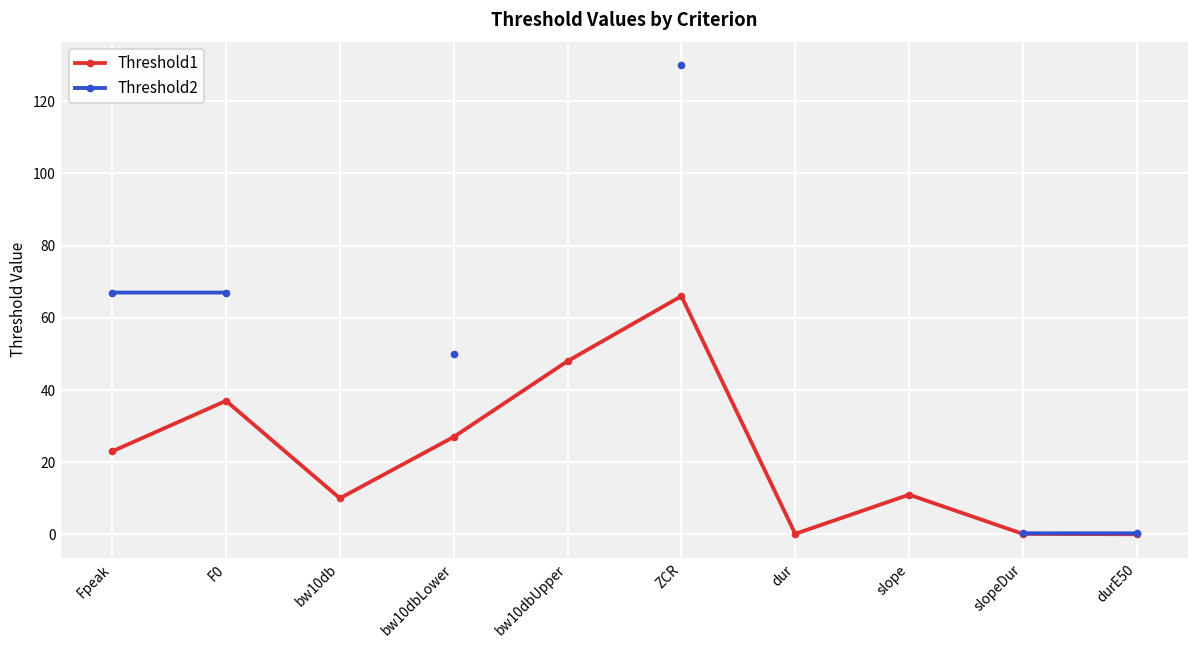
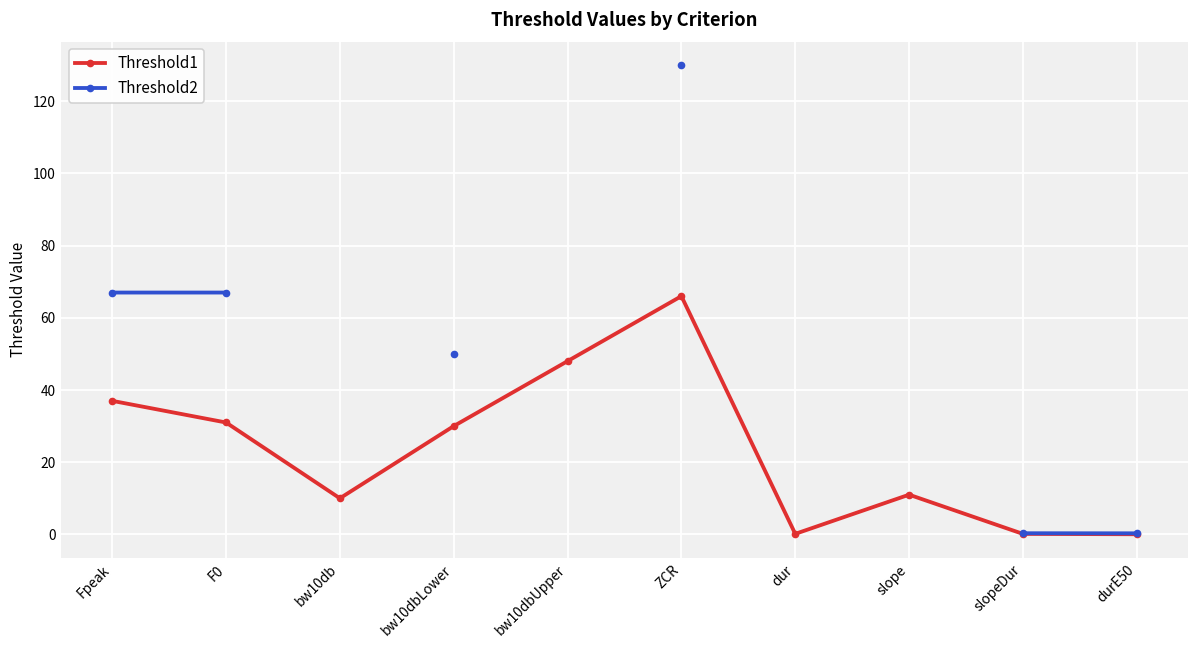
  {
    "Threshold1": {
-     "Fpeak": 23,
-     "F0": 37,
+     "Fpeak": 37,
+     "F0": 31,
      "bw10db": 10,
-     "bw10dbLower": 27,
+     "bw10dbLower": 30,
      "bw10dbUpper": 48,
      "ZCR": 66,
      "dur": 0,
      "slope": 11
    },
    "Threshold2": {
      "Fpeak": 67,
      "F0": 67,
      "bw10dbLower": 50,
      "ZCR": 130
    }
  }
